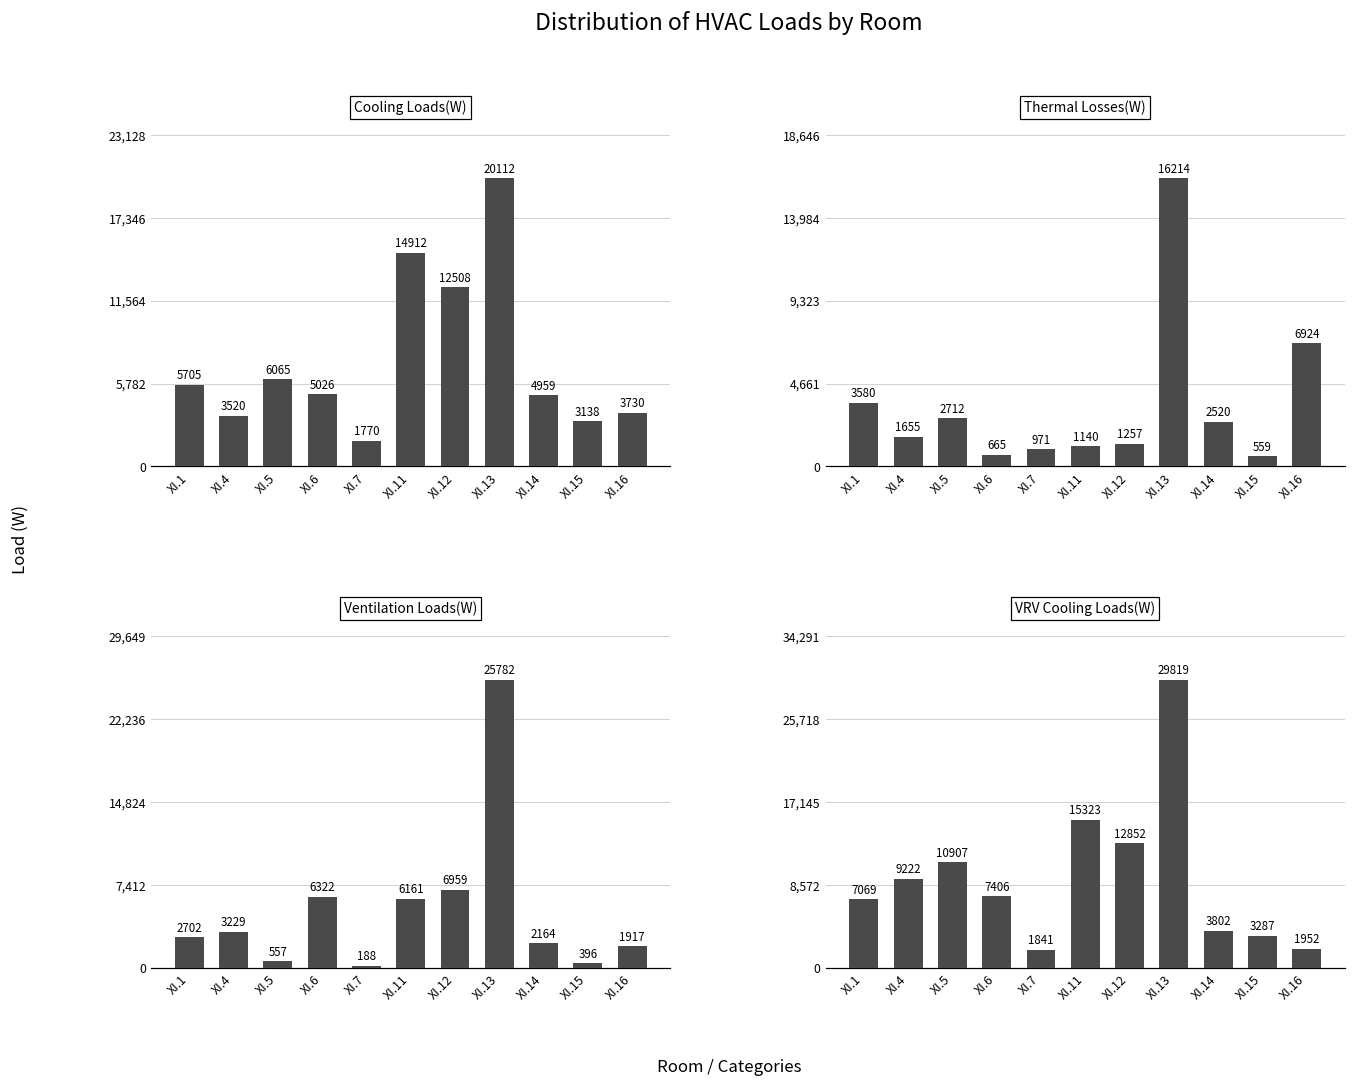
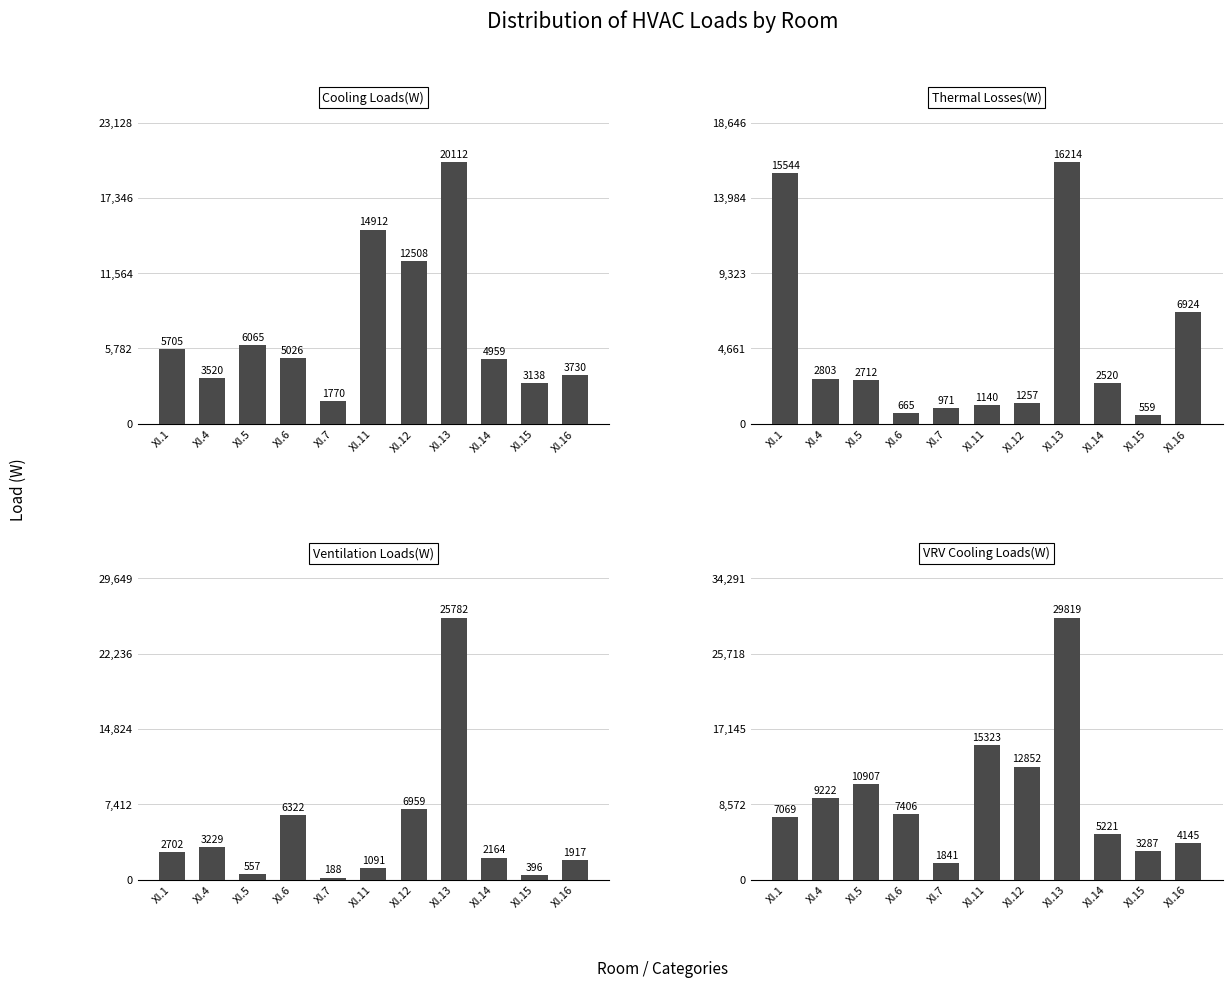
  {
    "Cooling Loads(W)": {
      "XI.1": 5705,
      "XI.4": 3520,
      "XI.5": 6065,
      "XI.6": 5026,
      "XI.7": 1770,
      "XI.11": 14912,
      "XI.12": 12508,
      "XI.13": 20112,
      "XI.14": 4959,
      "XI.15": 3138,
      "XI.16": 3730
    },
    "Thermal Losses(W)": {
-     "XI.1": 3580,
-     "XI.4": 1655,
+     "XI.1": 15544,
+     "XI.4": 2803,
      "XI.5": 2712,
      "XI.6": 665,
      "XI.7": 971,
      "XI.11": 1140,
      "XI.12": 1257,
      "XI.13": 16214,
      "XI.14": 2520,
      "XI.15": 559,
      "XI.16": 6924
    },
    "Ventilation Loads(W)": {
      "XI.1": 2702,
      "XI.4": 3229,
      "XI.5": 557,
      "XI.6": 6322,
      "XI.7": 188,
-     "XI.11": 6161,
+     "XI.11": 1091,
      "XI.12": 6959,
      "XI.13": 25782,
      "XI.14": 2164,
      "XI.15": 396,
      "XI.16": 1917
    },
    "VRV Cooling Loads(W)": {
      "XI.1": 7069,
      "XI.5": 10907,
      "XI.6": 7406,
      "XI.7": 1841,
      "XI.11": 15323,
      "XI.12": 12852,
      "XI.13": 29819,
-     "XI.14": 3802,
+     "XI.14": 5221,
      "XI.15": 3287,
-     "XI.16": 1952
+     "XI.16": 4145
    }
  }
